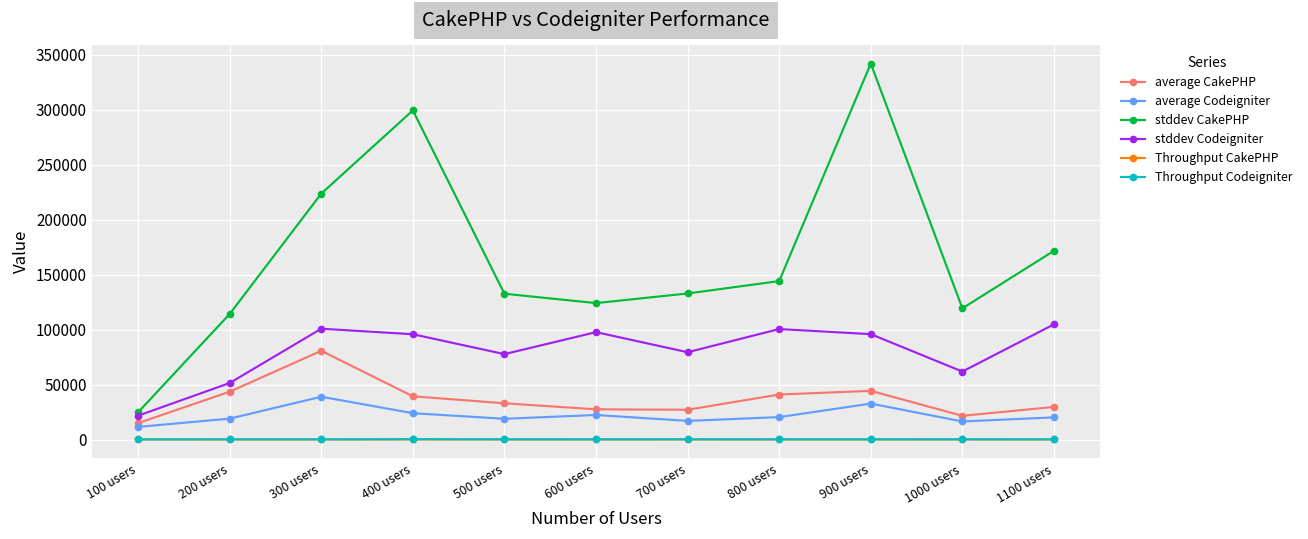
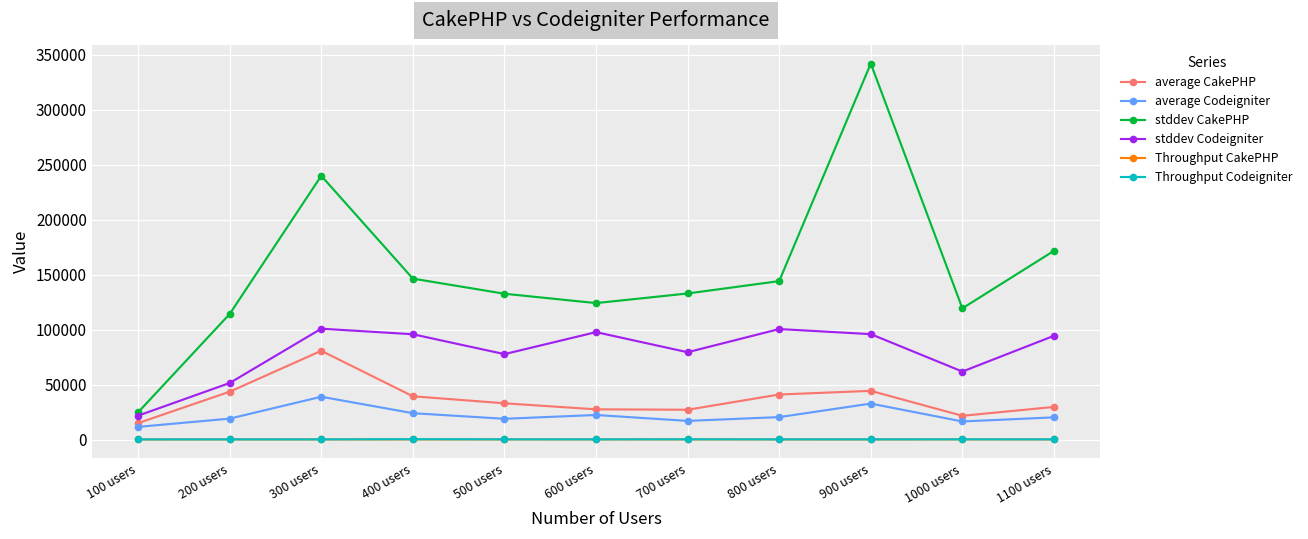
  {
    "average CakePHP": {
      "100 users": 10000,
      "200 users": 40000,
      "300 users": 80000,
      "400 users": 40000,
      "500 users": 30000,
      "600 users": 30000,
      "700 users": 30000,
      "800 users": 40000,
      "900 users": 40000,
      "1000 users": 20000,
      "1100 users": 30000
    },
    "average Codeigniter": {
      "100 users": 10000,
      "200 users": 20000,
      "300 users": 40000,
      "400 users": 20000,
      "500 users": 20000,
      "600 users": 20000,
      "700 users": 20000,
      "800 users": 20000,
      "900 users": 30000,
      "1000 users": 20000,
      "1100 users": 20000
    },
    "stddev CakePHP": {
      "100 users": 20000,
      "200 users": 110000,
-     "300 users": 220000,
-     "400 users": 300000,
+     "300 users": 240000,
+     "400 users": 150000,
      "500 users": 130000,
      "600 users": 120000,
      "700 users": 130000,
      "800 users": 140000,
      "900 users": 340000,
      "1000 users": 120000,
      "1100 users": 170000
    },
    "stddev Codeigniter": {
      "100 users": 20000,
      "200 users": 50000,
      "300 users": 100000,
      "400 users": 100000,
      "500 users": 80000,
      "600 users": 100000,
      "700 users": 80000,
      "800 users": 100000,
      "900 users": 100000,
      "1000 users": 60000,
-     "1100 users": 100000
+     "1100 users": 90000
    }
  }
